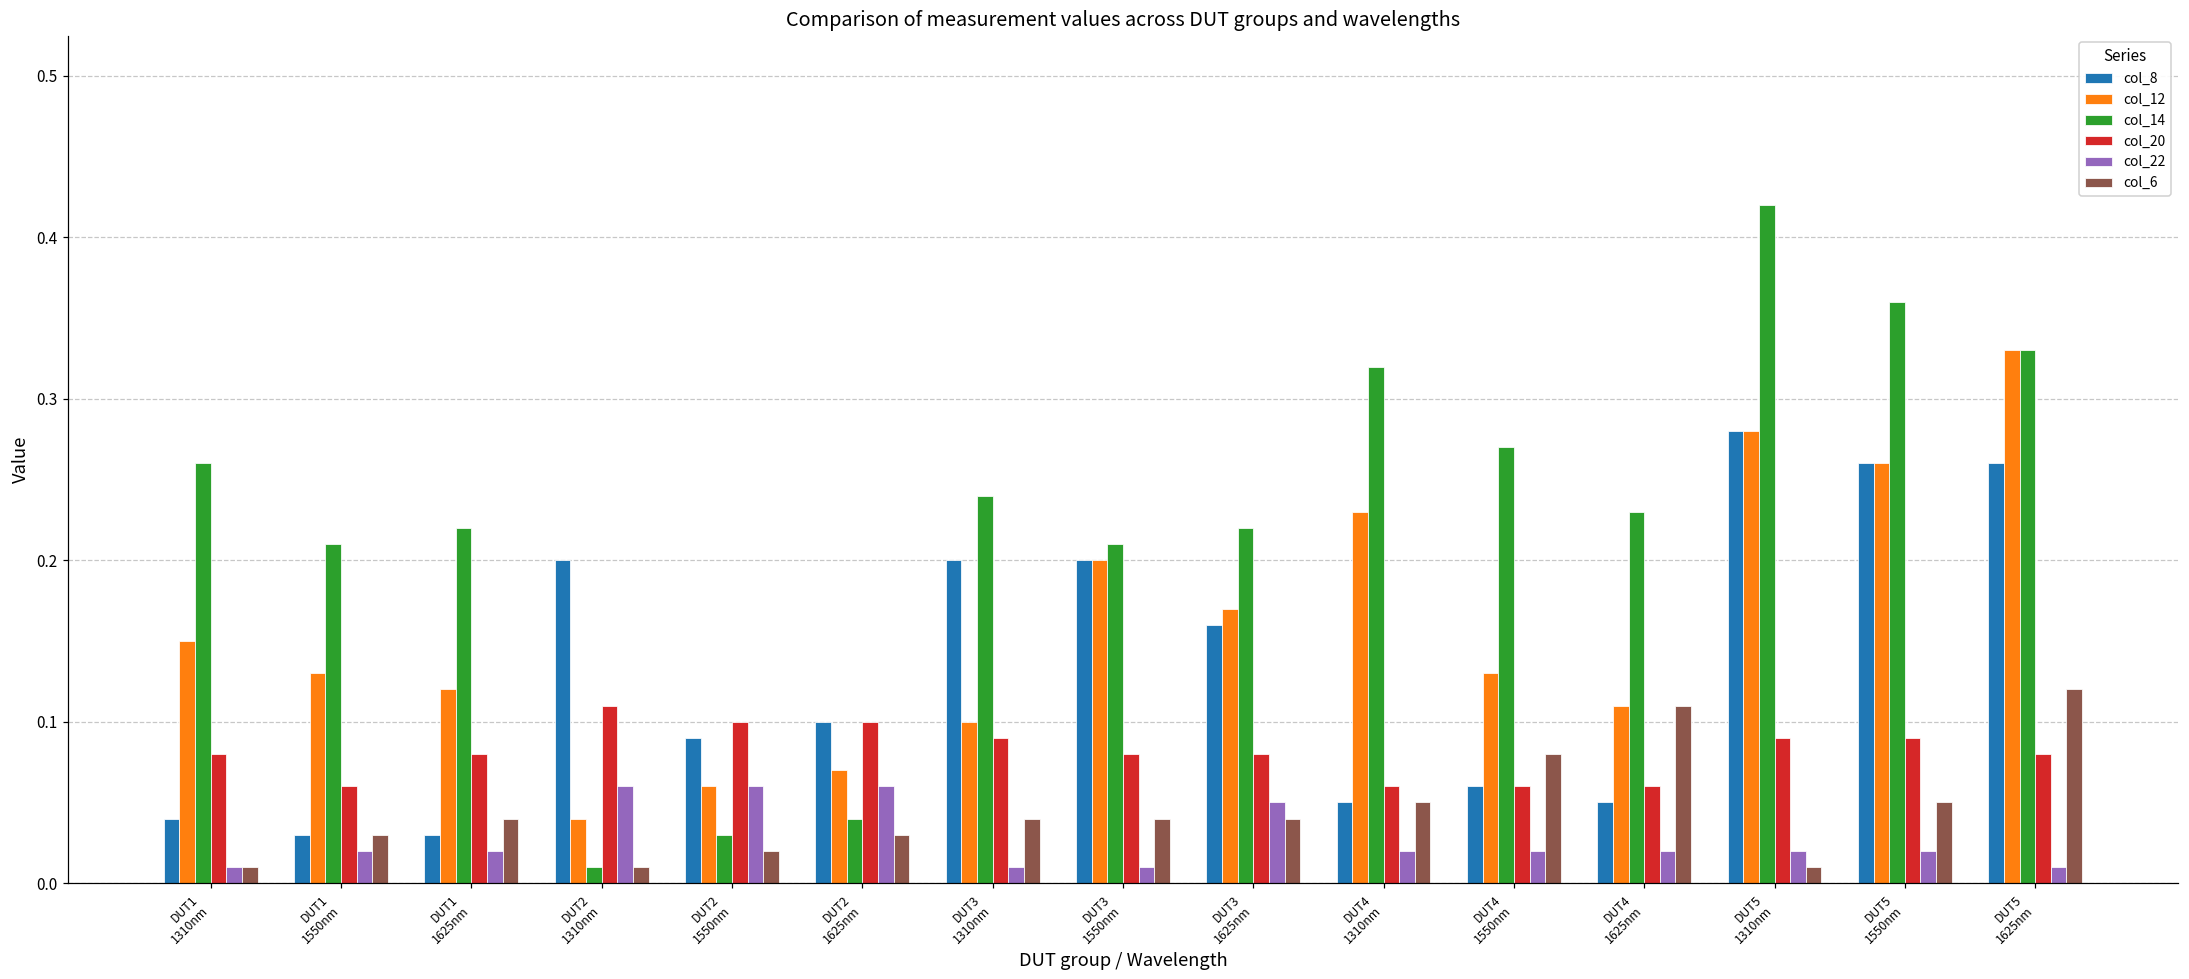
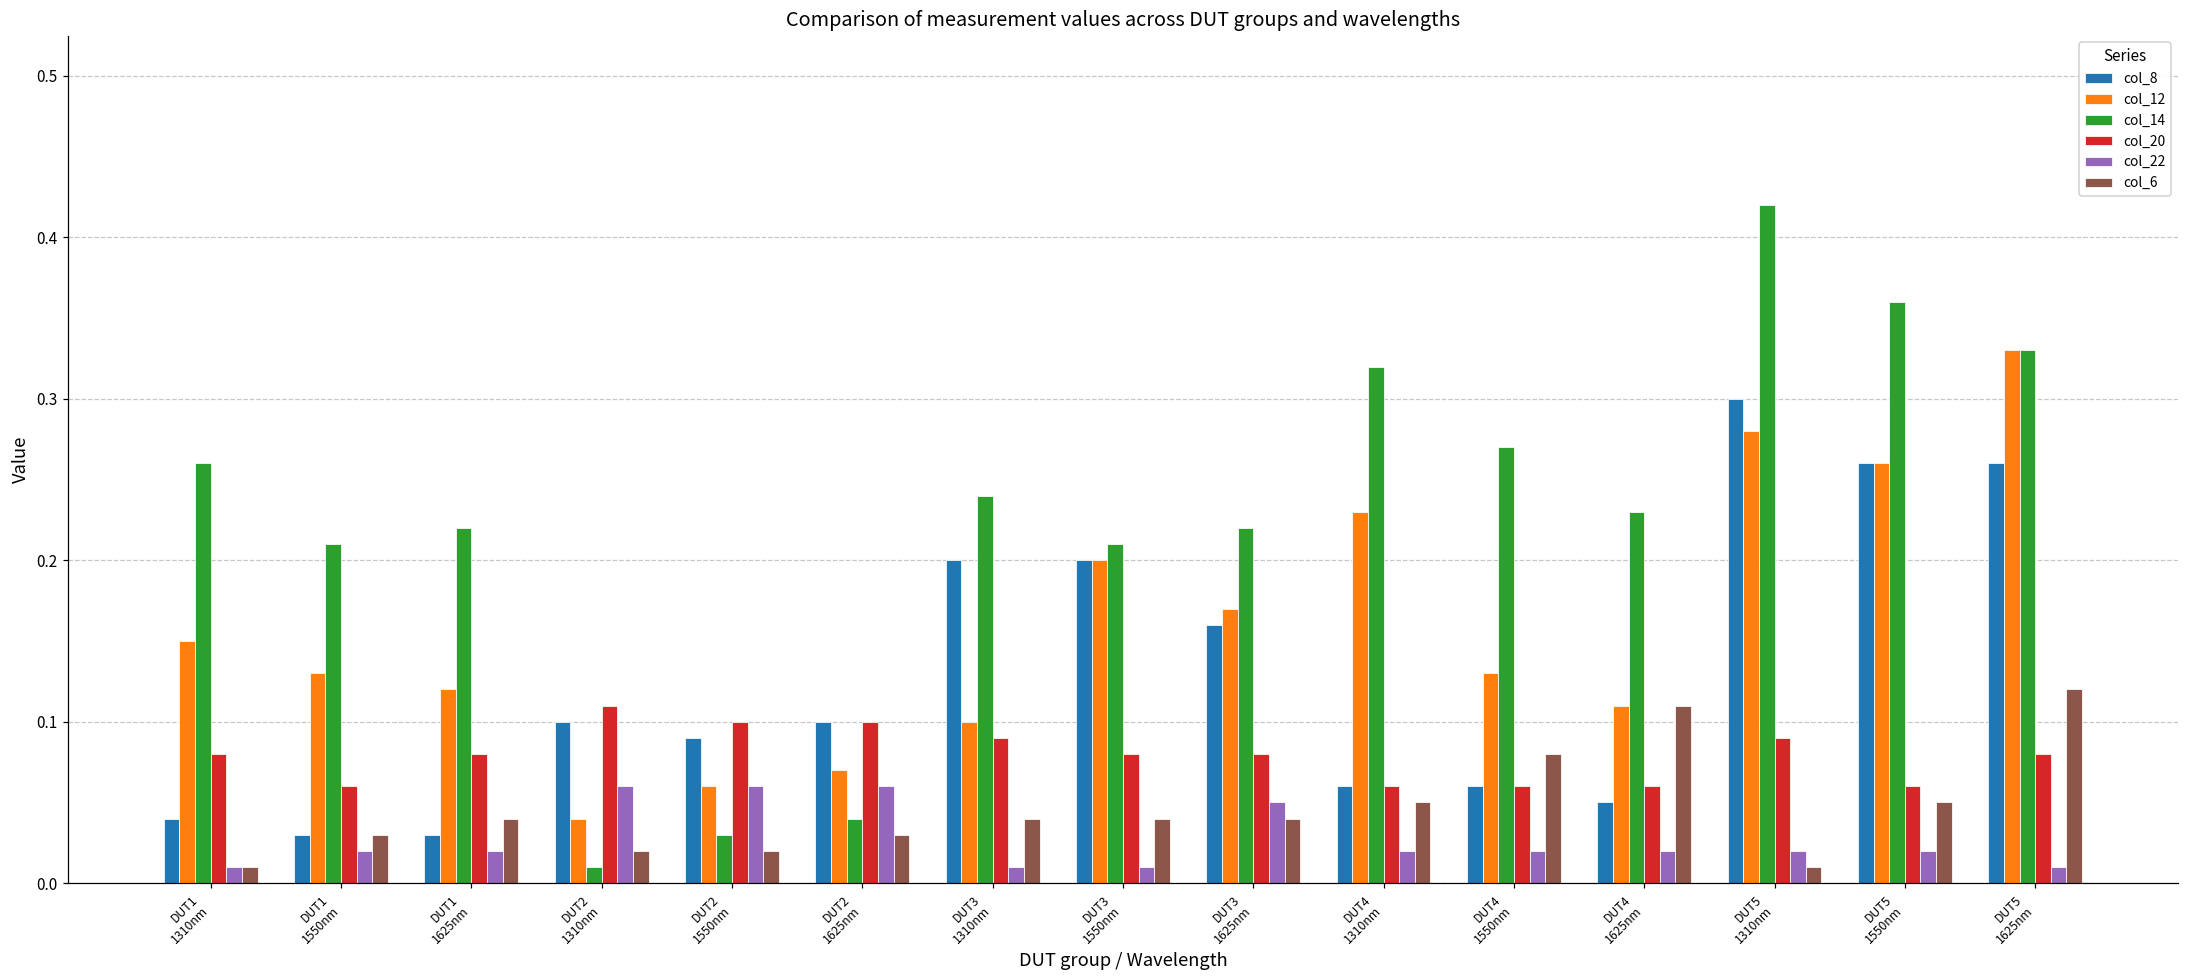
  {
    "col_8": {
      "DUT1 1310nm": 0.04,
      "DUT1 1550nm": 0.03,
      "DUT1 1625nm": 0.03,
-     "DUT2 1310nm": 0.2,
+     "DUT2 1310nm": 0.1,
      "DUT2 1550nm": 0.09,
      "DUT2 1625nm": 0.10,
      "DUT3 1310nm": 0.20,
      "DUT3 1550nm": 0.20,
      "DUT3 1625nm": 0.16,
-     "DUT4 1310nm": 0.05,
+     "DUT4 1310nm": 0.06,
      "DUT4 1550nm": 0.06,
      "DUT4 1625nm": 0.05,
-     "DUT5 1310nm": 0.28,
+     "DUT5 1310nm": 0.30,
      "DUT5 1550nm": 0.26,
      "DUT5 1625nm": 0.26
    },
    "col_12": {
      "DUT1 1310nm": 0.15,
      "DUT1 1550nm": 0.13,
      "DUT1 1625nm": 0.12,
      "DUT2 1310nm": 0.04,
      "DUT2 1550nm": 0.06,
      "DUT2 1625nm": 0.07,
      "DUT3 1310nm": 0.10,
      "DUT3 1550nm": 0.20,
      "DUT3 1625nm": 0.17,
      "DUT4 1310nm": 0.23,
      "DUT4 1550nm": 0.13,
      "DUT4 1625nm": 0.11,
      "DUT5 1310nm": 0.28,
      "DUT5 1550nm": 0.26,
      "DUT5 1625nm": 0.33
    },
    "col_14": {
      "DUT1 1310nm": 0.26,
      "DUT1 1550nm": 0.21,
      "DUT1 1625nm": 0.22,
      "DUT2 1310nm": 0.01,
      "DUT2 1550nm": 0.03,
      "DUT2 1625nm": 0.04,
      "DUT3 1310nm": 0.24,
      "DUT3 1550nm": 0.21,
      "DUT3 1625nm": 0.22,
      "DUT4 1310nm": 0.32,
      "DUT4 1550nm": 0.27,
      "DUT4 1625nm": 0.23,
      "DUT5 1310nm": 0.42,
      "DUT5 1550nm": 0.36,
      "DUT5 1625nm": 0.33
    },
    "col_20": {
      "DUT1 1310nm": 0.08,
      "DUT1 1550nm": 0.06,
      "DUT1 1625nm": 0.08,
      "DUT2 1310nm": 0.11,
      "DUT2 1550nm": 0.10,
      "DUT2 1625nm": 0.10,
      "DUT3 1310nm": 0.09,
      "DUT3 1550nm": 0.08,
      "DUT3 1625nm": 0.08,
      "DUT4 1310nm": 0.06,
      "DUT4 1550nm": 0.06,
      "DUT4 1625nm": 0.06,
      "DUT5 1310nm": 0.09,
-     "DUT5 1550nm": 0.09,
+     "DUT5 1550nm": 0.06,
      "DUT5 1625nm": 0.08
    },
    "col_22": {
      "DUT1 1310nm": 0.01,
      "DUT1 1550nm": 0.02,
      "DUT1 1625nm": 0.02,
      "DUT2 1310nm": 0.06,
      "DUT2 1550nm": 0.06,
      "DUT2 1625nm": 0.06,
      "DUT3 1310nm": 0.01,
      "DUT3 1550nm": 0.01,
      "DUT3 1625nm": 0.05,
      "DUT4 1310nm": 0.02,
      "DUT4 1550nm": 0.02,
      "DUT4 1625nm": 0.02,
      "DUT5 1310nm": 0.02,
      "DUT5 1550nm": 0.02,
      "DUT5 1625nm": 0.01
    },
    "col_6": {
      "DUT1 1310nm": 0.01,
      "DUT1 1550nm": 0.03,
      "DUT1 1625nm": 0.04,
-     "DUT2 1310nm": 0.01,
+     "DUT2 1310nm": 0.02,
      "DUT2 1550nm": 0.02,
      "DUT2 1625nm": 0.03,
      "DUT3 1310nm": 0.04,
      "DUT3 1550nm": 0.04,
      "DUT3 1625nm": 0.04,
      "DUT4 1310nm": 0.05,
      "DUT4 1550nm": 0.08,
      "DUT4 1625nm": 0.11,
      "DUT5 1310nm": 0.01,
      "DUT5 1550nm": 0.05,
      "DUT5 1625nm": 0.12
    }
  }
